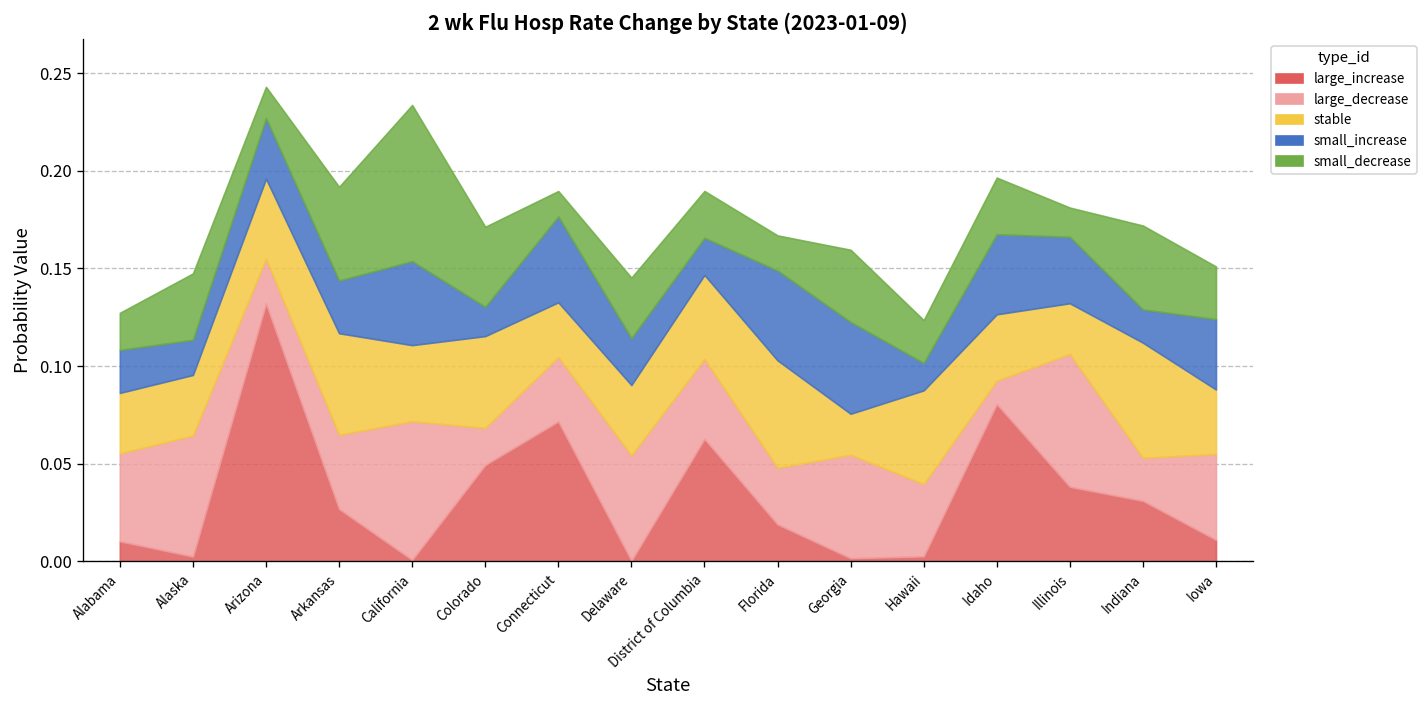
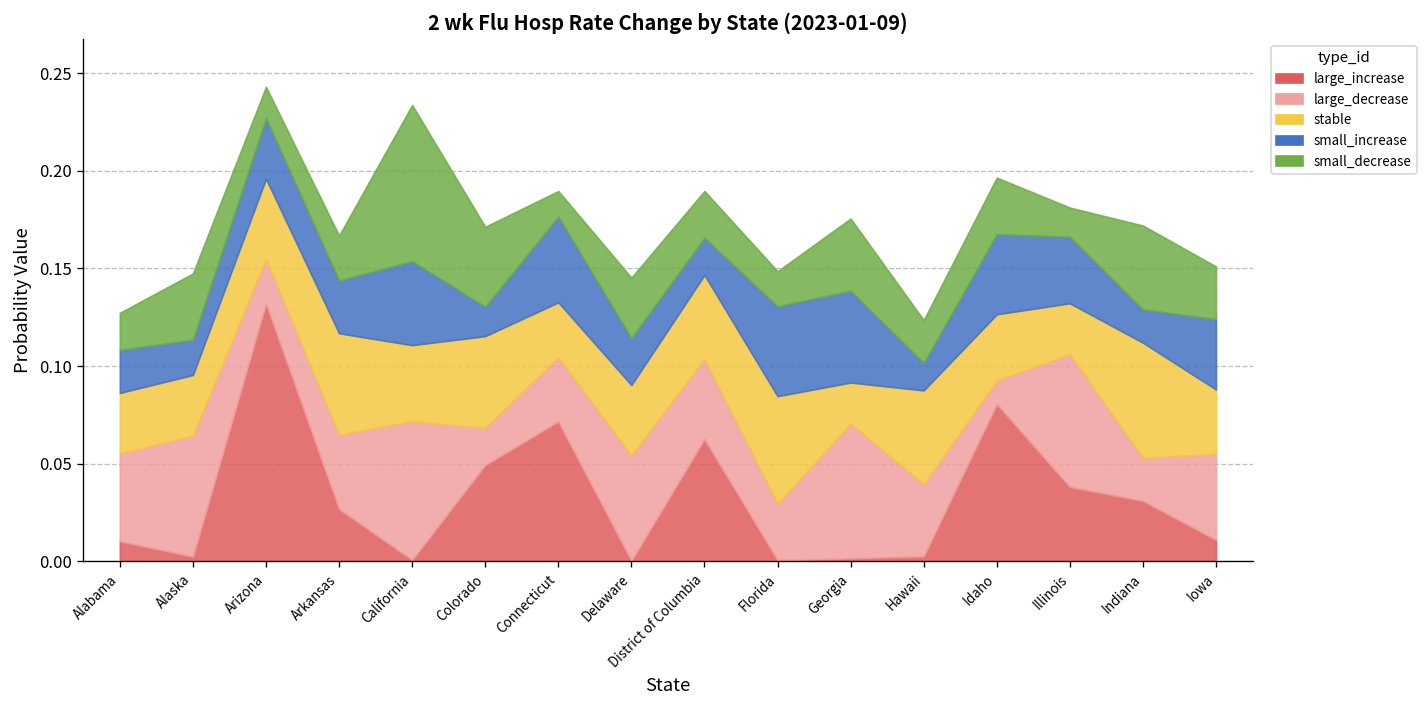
  {
    "large_increase": {
      "Alabama": 0.010,
      "Alaska": 0.002,
      "Arizona": 0.132,
      "Arkansas": 0.027,
      "Colorado": 0.049,
      "Connecticut": 0.072,
      "District of Columbia": 0.063,
-     "Florida": 0.019,
+     "Florida": 0.001,
      "Georgia": 0.002,
      "Hawaii": 0.003,
      "Idaho": 0.081,
      "Illinois": 0.038,
      "Indiana": 0.031,
      "Iowa": 0.011
    },
    "large_decrease": {
      "Alabama": 0.045,
      "Alaska": 0.062,
      "Arizona": 0.023,
      "Arkansas": 0.038,
      "California": 0.071,
      "Colorado": 0.019,
      "Connecticut": 0.033,
      "Delaware": 0.054,
      "District of Columbia": 0.041,
      "Florida": 0.029,
-     "Georgia": 0.053,
+     "Georgia": 0.069,
      "Hawaii": 0.037,
      "Idaho": 0.012,
      "Illinois": 0.068,
      "Indiana": 0.022,
      "Iowa": 0.044
    },
    "stable": {
      "Alabama": 0.031,
      "Alaska": 0.031,
      "Arizona": 0.041,
      "Arkansas": 0.052,
      "California": 0.039,
      "Colorado": 0.047,
      "Connecticut": 0.028,
      "Delaware": 0.036,
      "District of Columbia": 0.043,
      "Florida": 0.055,
      "Georgia": 0.021,
      "Hawaii": 0.048,
      "Idaho": 0.034,
      "Illinois": 0.026,
      "Indiana": 0.059,
      "Iowa": 0.033
    },
    "small_increase": {
      "Alabama": 0.022,
      "Alaska": 0.018,
      "Arizona": 0.031,
      "Arkansas": 0.027,
      "California": 0.043,
      "Colorado": 0.015,
      "Connecticut": 0.044,
      "Delaware": 0.024,
      "District of Columbia": 0.019,
      "Florida": 0.046,
      "Georgia": 0.047,
      "Hawaii": 0.014,
      "Idaho": 0.041,
      "Illinois": 0.034,
      "Indiana": 0.017,
      "Iowa": 0.036
    },
    "small_decrease": {
      "Alabama": 0.019,
      "Alaska": 0.034,
      "Arizona": 0.016,
-     "Arkansas": 0.048,
+     "Arkansas": 0.023,
      "California": 0.080,
      "Colorado": 0.041,
      "Connecticut": 0.013,
      "Delaware": 0.031,
      "District of Columbia": 0.024,
      "Florida": 0.018,
      "Georgia": 0.037,
      "Hawaii": 0.022,
      "Idaho": 0.029,
      "Illinois": 0.015,
      "Indiana": 0.043,
      "Iowa": 0.027
    }
  }
